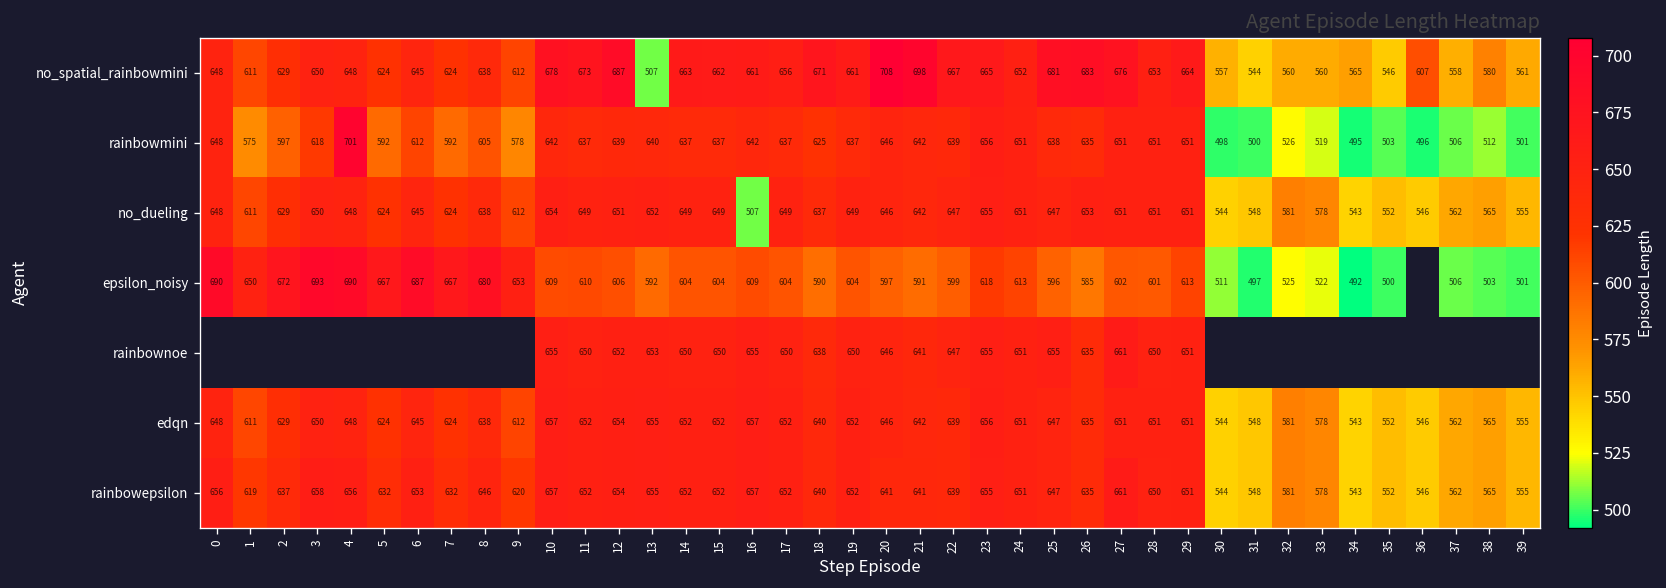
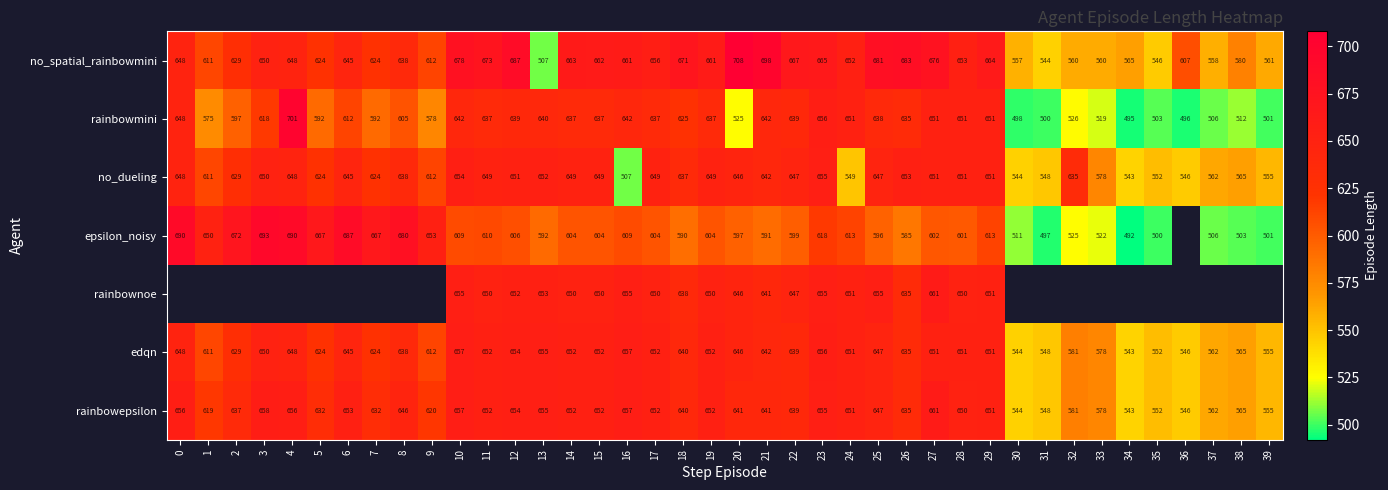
  {
    "rainbowmini": {
      "0": 648,
      "1": 575,
      "2": 597,
      "3": 618,
      "4": 701,
      "5": 592,
      "6": 612,
      "7": 592,
      "8": 605,
      "9": 578,
      "10": 642,
      "11": 637,
      "12": 639,
      "13": 640,
      "14": 637,
      "15": 637,
      "16": 642,
      "17": 637,
      "18": 625,
      "19": 637,
-     "20": 646,
+     "20": 525,
      "21": 642,
      "22": 639,
      "23": 656,
      "24": 651,
      "25": 638,
      "26": 635,
      "27": 651,
      "28": 651,
      "29": 651,
      "30": 498,
      "31": 500,
      "32": 526,
      "33": 519,
      "34": 495,
      "35": 503,
      "36": 496,
      "37": 506,
      "38": 512,
      "39": 501
    },
    "no_dueling": {
      "0": 648,
      "1": 611,
      "2": 629,
      "3": 650,
      "4": 648,
      "5": 624,
      "6": 645,
      "7": 624,
      "8": 638,
      "9": 612,
      "10": 654,
      "11": 649,
      "12": 651,
      "13": 652,
      "14": 649,
      "15": 649,
      "16": 507,
      "17": 649,
      "18": 637,
      "19": 649,
      "20": 646,
      "21": 642,
      "22": 647,
      "23": 655,
-     "24": 651,
+     "24": 549,
      "25": 647,
      "26": 653,
      "27": 651,
      "28": 651,
      "29": 651,
      "30": 544,
      "31": 548,
-     "32": 581,
+     "32": 635,
      "33": 578,
      "34": 543,
      "35": 552,
      "36": 546,
      "37": 562,
      "38": 565,
      "39": 555
    }
  }
